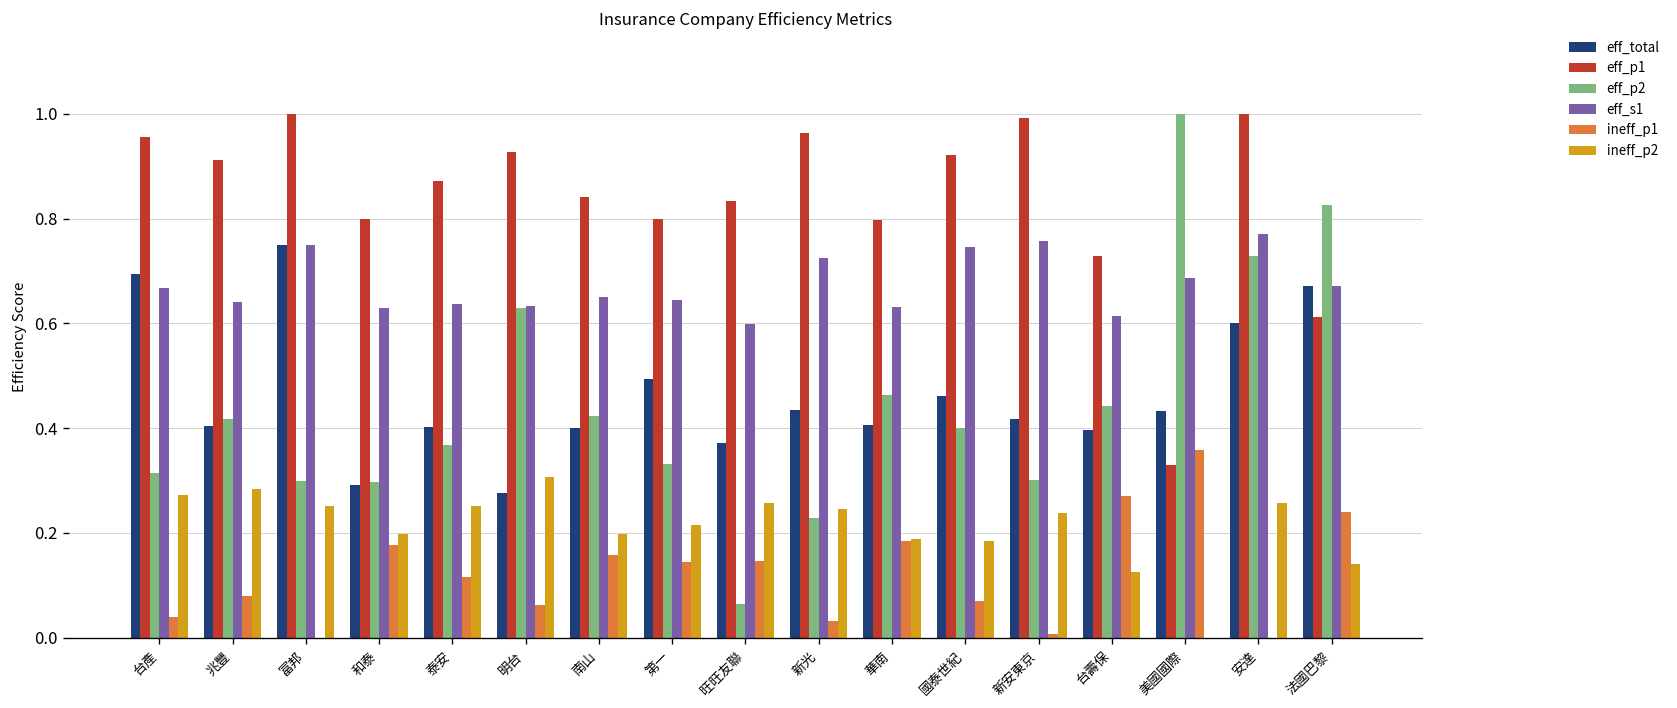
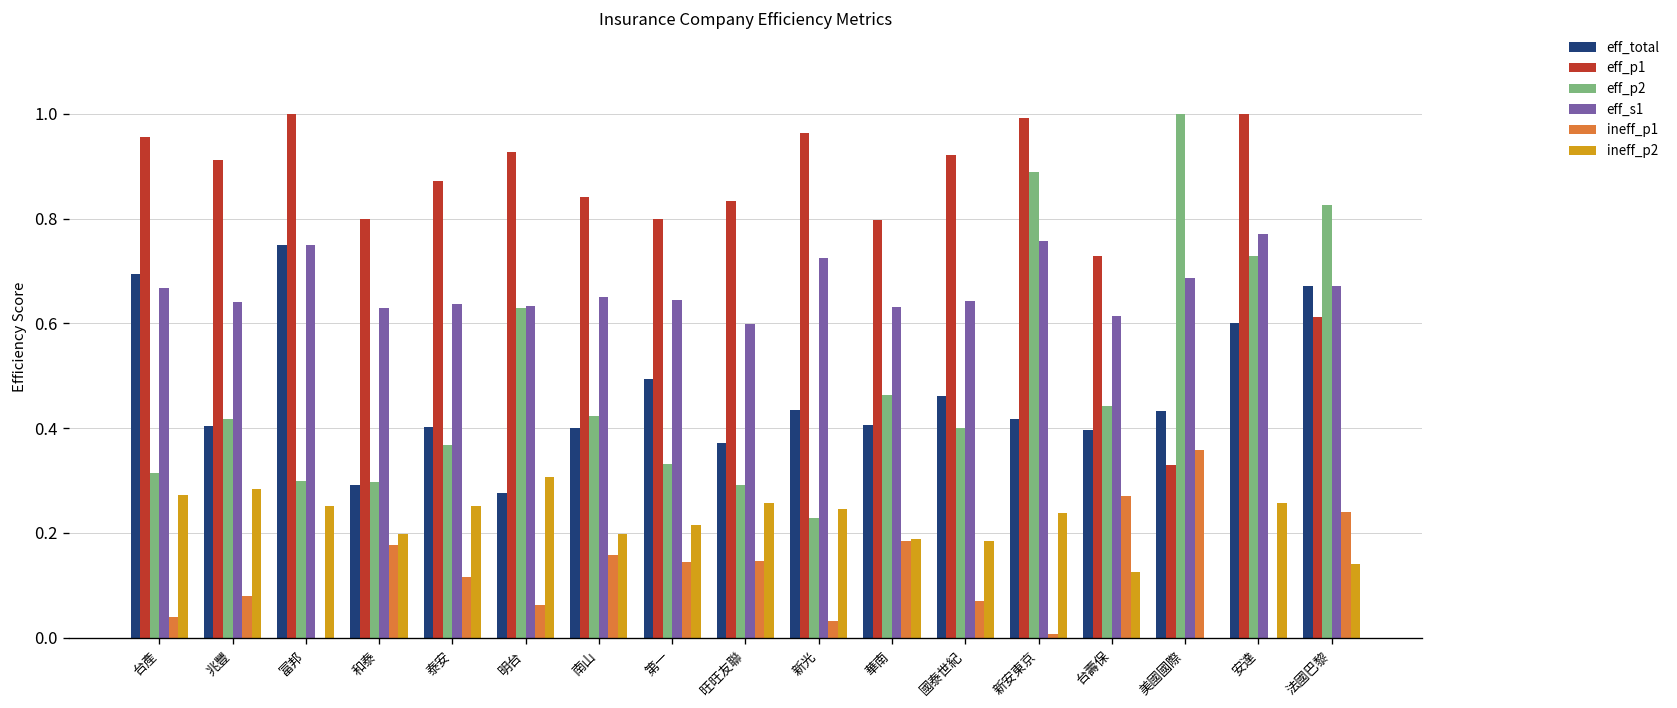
  {
    "eff_total": {
      "台產": 0.69,
      "兆豐": 0.40,
      "富邦": 0.75,
      "和泰": 0.29,
      "泰安": 0.40,
      "明台": 0.28,
      "南山": 0.40,
      "第一": 0.49,
      "旺旺友聯": 0.37,
      "新光": 0.43,
      "華南": 0.40,
      "國泰世紀": 0.46,
      "新安東京": 0.42,
      "台壽保": 0.40,
      "美國國際": 0.43,
      "安達": 0.60,
      "法國巴黎": 0.67
    },
    "eff_p1": {
      "台產": 0.96,
      "兆豐": 0.91,
      "富邦": 1.00,
      "和泰": 0.80,
      "泰安": 0.87,
      "明台": 0.93,
      "南山": 0.84,
      "第一": 0.80,
      "旺旺友聯": 0.83,
      "新光": 0.96,
      "華南": 0.80,
      "國泰世紀": 0.92,
      "新安東京": 0.99,
      "台壽保": 0.73,
      "美國國際": 0.33,
      "安達": 1.00,
      "法國巴黎": 0.61
    },
    "eff_p2": {
      "台產": 0.31,
      "兆豐": 0.42,
      "富邦": 0.30,
      "和泰": 0.30,
      "泰安": 0.37,
      "明台": 0.63,
      "南山": 0.42,
      "第一": 0.33,
-     "旺旺友聯": 0.06,
+     "旺旺友聯": 0.29,
      "新光": 0.23,
      "華南": 0.46,
      "國泰世紀": 0.40,
-     "新安東京": 0.30,
+     "新安東京": 0.89,
      "台壽保": 0.44,
      "美國國際": 1.00,
      "安達": 0.73,
      "法國巴黎": 0.83
    },
    "eff_s1": {
      "台產": 0.67,
      "兆豐": 0.64,
      "富邦": 0.75,
      "和泰": 0.63,
      "泰安": 0.64,
      "明台": 0.63,
      "南山": 0.65,
      "第一": 0.64,
      "旺旺友聯": 0.60,
      "新光": 0.72,
      "華南": 0.63,
-     "國泰世紀": 0.75,
+     "國泰世紀": 0.64,
      "新安東京": 0.76,
      "台壽保": 0.61,
      "美國國際": 0.69,
      "安達": 0.77,
      "法國巴黎": 0.67
    }
  }
